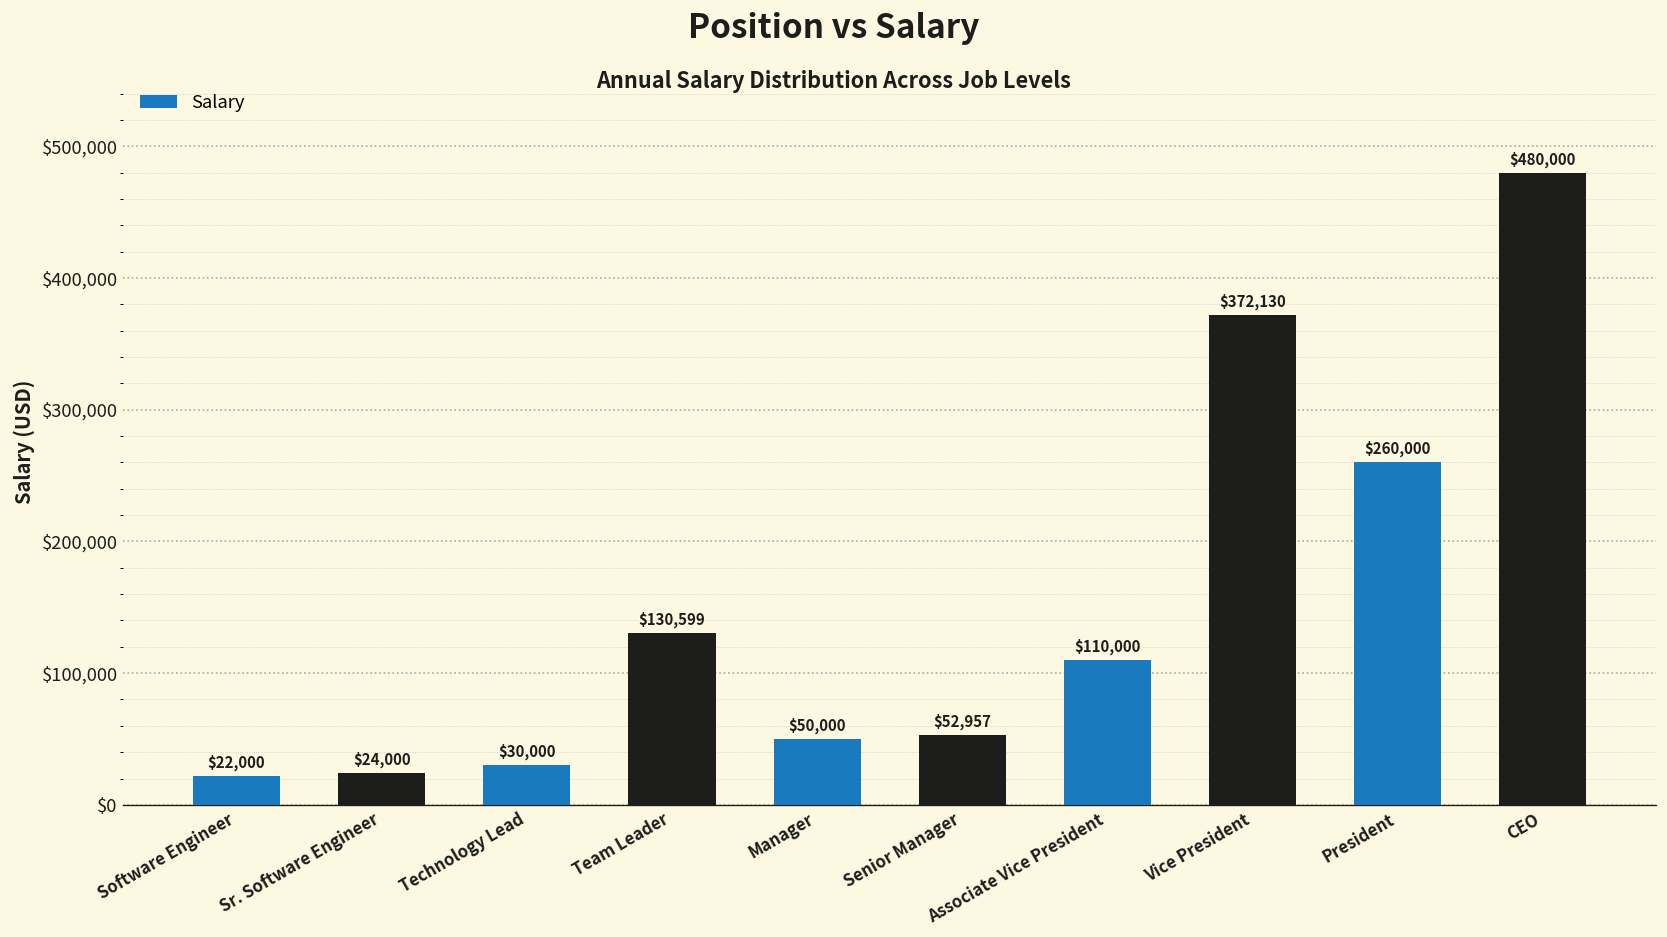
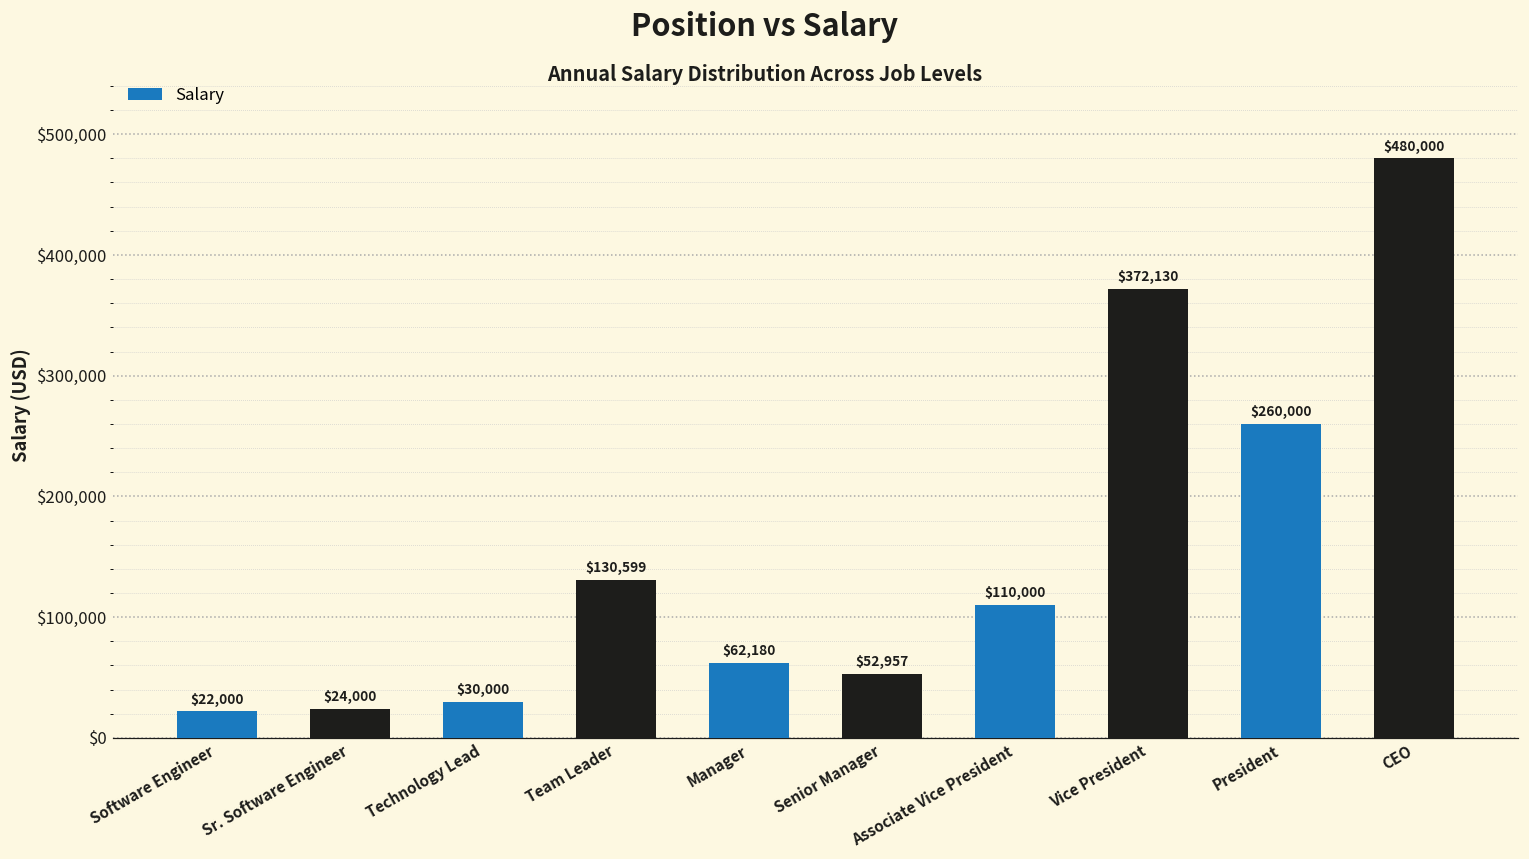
  {
    "Software Engineer": "$22,000",
    "Sr. Software Engineer": "$24,000",
    "Technology Lead": "$30,000",
    "Team Leader": "$130,599",
-   "Manager": "$50,000",
+   "Manager": "$62,180",
    "Senior Manager": "$52,957",
    "Associate Vice President": "$110,000",
    "Vice President": "$372,130",
    "President": "$260,000",
    "CEO": "$480,000"
  }
